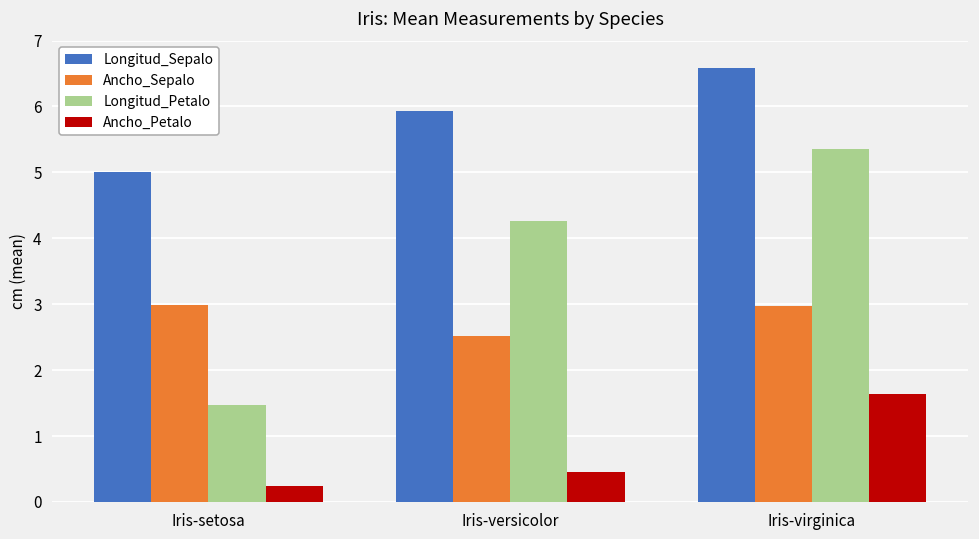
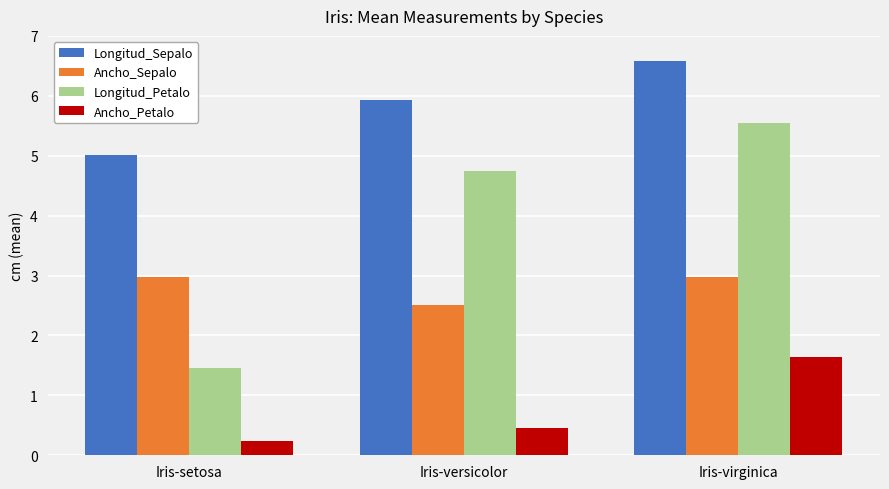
  {
    "Longitud_Sepalo": {
      "Iris-setosa": 5.0,
      "Iris-versicolor": 5.9,
      "Iris-virginica": 6.6
    },
    "Ancho_Sepalo": {
      "Iris-setosa": 3.0,
      "Iris-versicolor": 2.5,
      "Iris-virginica": 3.0
    },
    "Longitud_Petalo": {
      "Iris-setosa": 1.5,
-     "Iris-versicolor": 4.3,
-     "Iris-virginica": 5.3
+     "Iris-versicolor": 4.7,
+     "Iris-virginica": 5.6
    },
    "Ancho_Petalo": {
      "Iris-setosa": 0.2,
      "Iris-versicolor": 0.5,
      "Iris-virginica": 1.6
    }
  }
